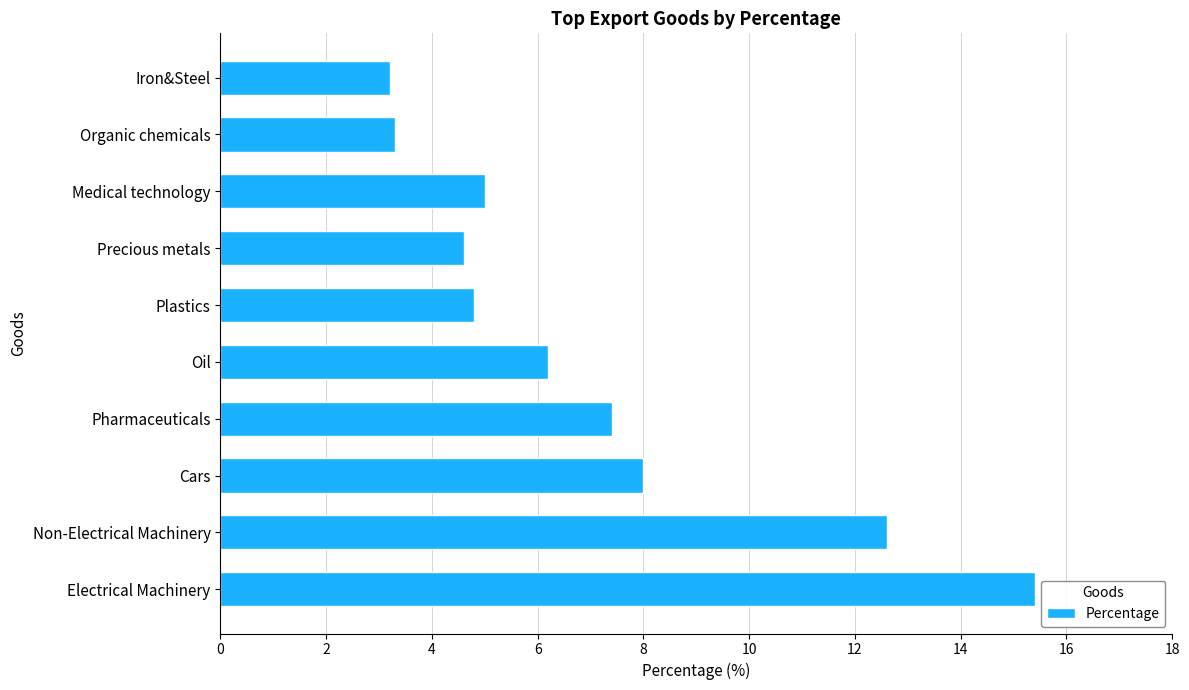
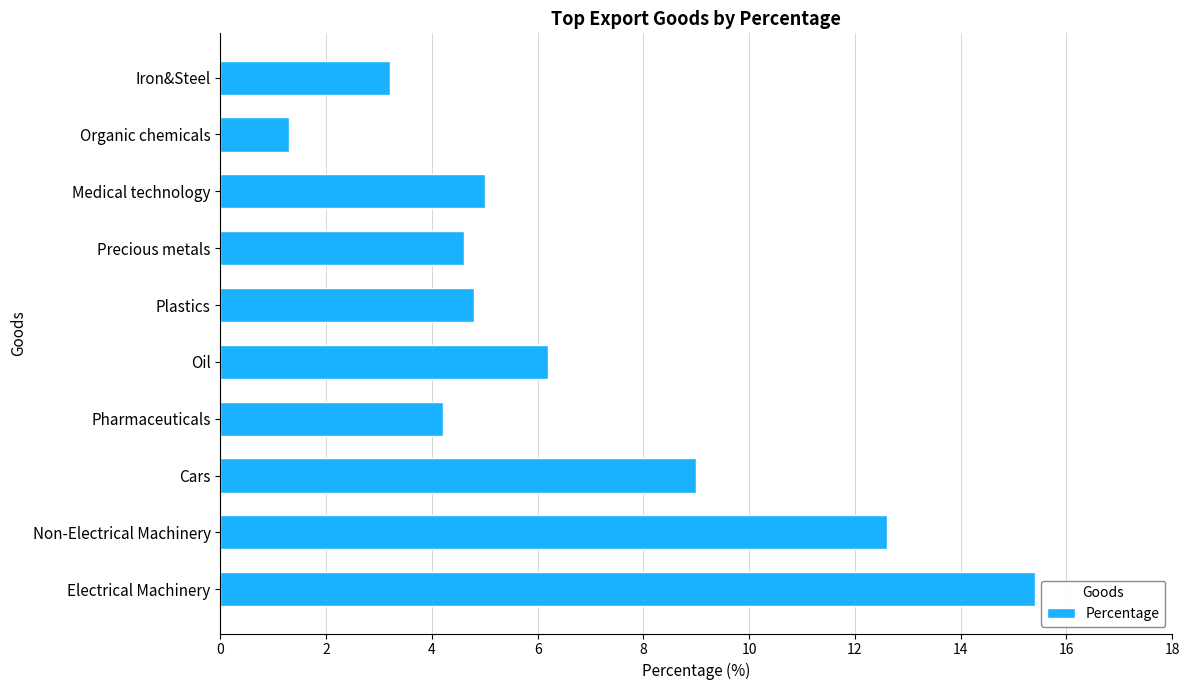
  {
    "Iron&Steel": 3.2,
-   "Organic chemicals": 3.3,
+   "Organic chemicals": 1.3,
    "Medical technology": 5.0,
    "Precious metals": 4.6,
    "Plastics": 4.8,
    "Oil": 6.2,
-   "Pharmaceuticals": 7.4,
-   "Cars": 8,
+   "Pharmaceuticals": 4.2,
+   "Cars": 9,
    "Non-Electrical Machinery": 12.6,
    "Electrical Machinery": 15.4
  }
